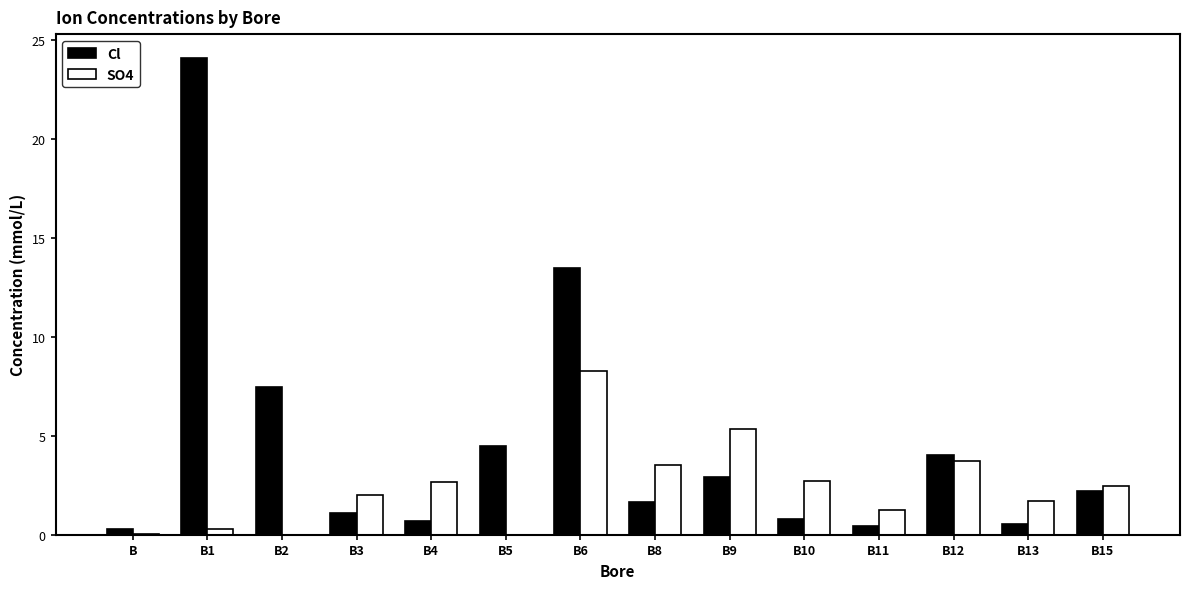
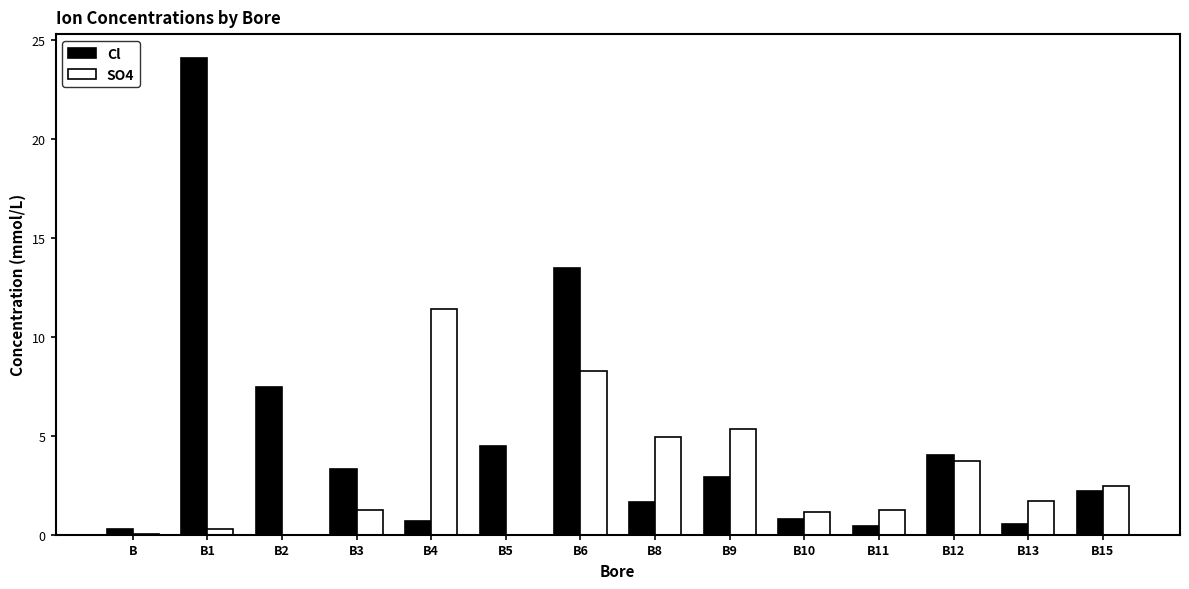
  {
    "Cl": {
      "B": 0.3,
      "B1": 24.1,
      "B2": 7.5,
-     "B3": 1.1,
+     "B3": 3.3,
      "B4": 0.7,
      "B5": 4.5,
      "B6": 13.5,
      "B8": 1.7,
      "B9": 2.9,
      "B10": 0.8,
      "B11": 0.4,
      "B12": 4.0,
      "B13": 0.6,
      "B15": 2.2
    },
    "SO4": {
      "B1": 0.3,
-     "B3": 2.0,
-     "B4": 2.7,
+     "B3": 1.3,
+     "B4": 11.4,
      "B6": 8.3,
-     "B8": 3.5,
+     "B8": 4.9,
      "B9": 5.4,
-     "B10": 2.7,
+     "B10": 1.2,
      "B11": 1.2,
      "B12": 3.7,
      "B13": 1.7,
      "B15": 2.4
    }
  }
